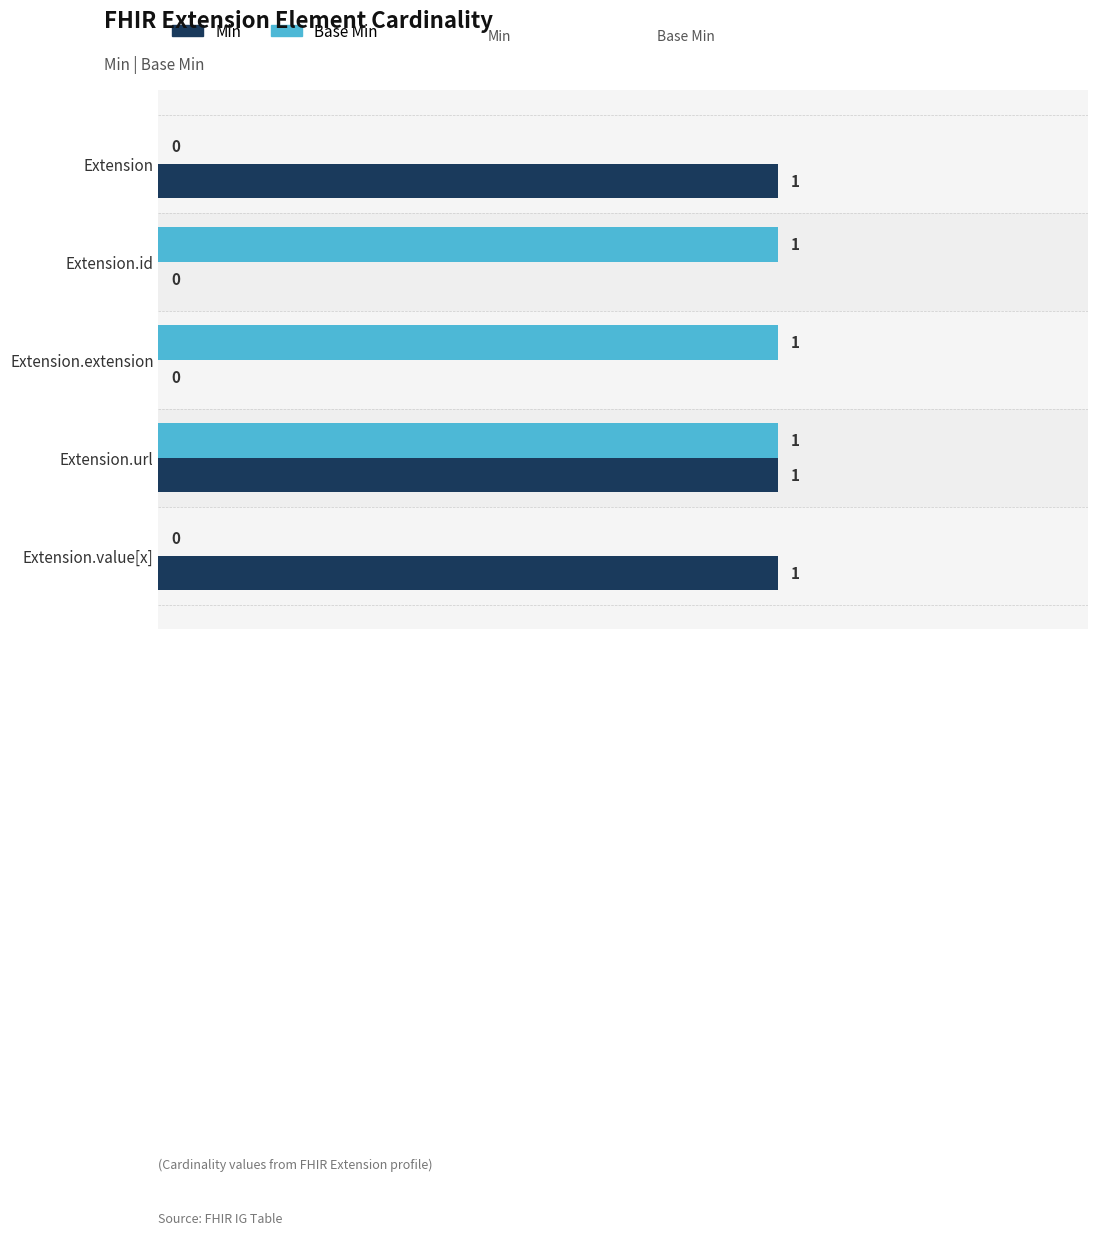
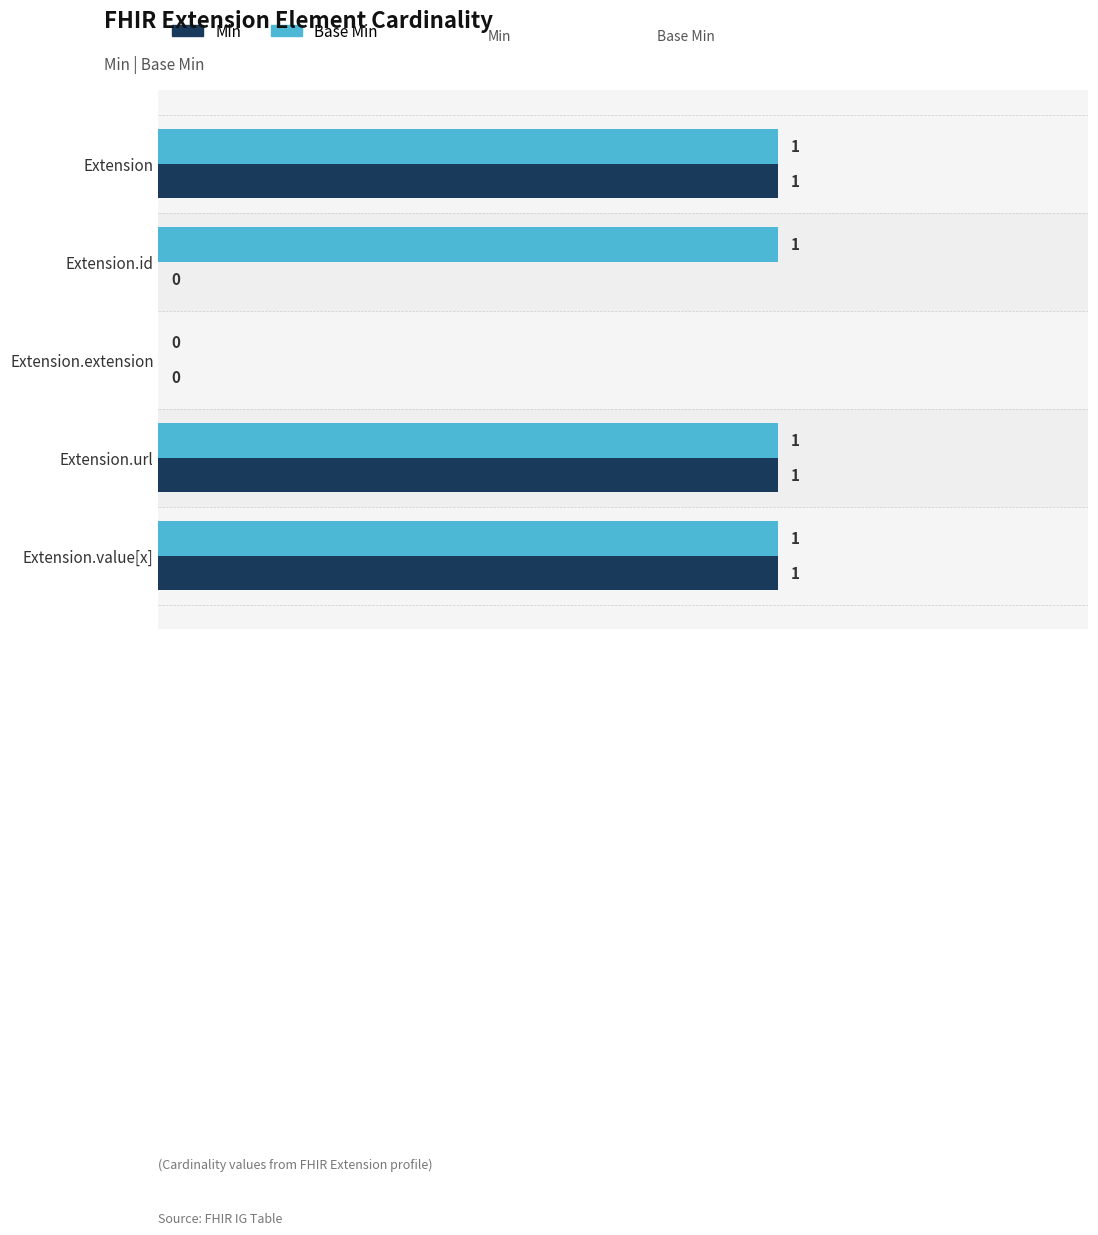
  {
    "Min": {
      "Extension": 1,
      "Extension.id": 0,
      "Extension.extension": 0,
      "Extension.url": 1,
      "Extension.value[x]": 1
    },
    "Base Min": {
-     "Extension": 0,
+     "Extension": 1,
      "Extension.id": 1,
-     "Extension.extension": 1,
+     "Extension.extension": 0,
      "Extension.url": 1,
-     "Extension.value[x]": 0
+     "Extension.value[x]": 1
    }
  }
